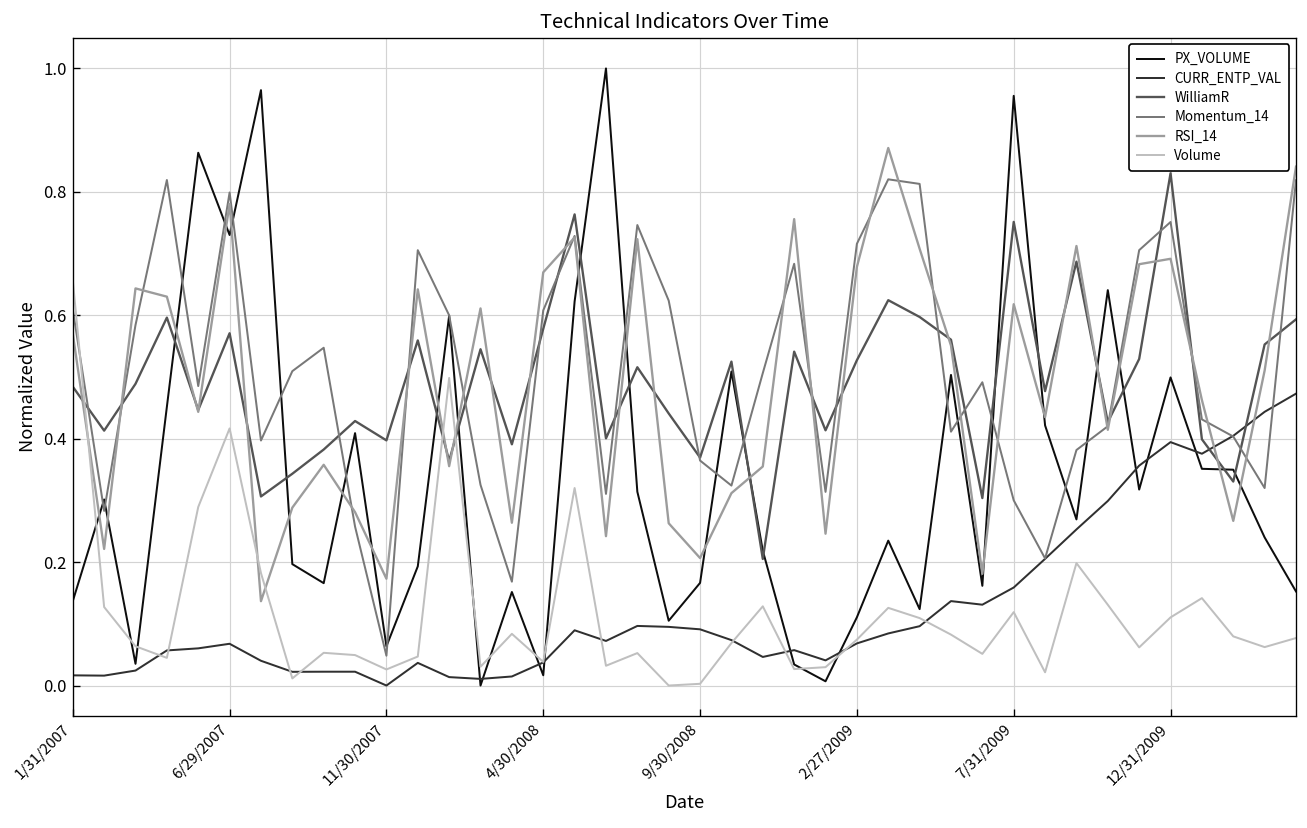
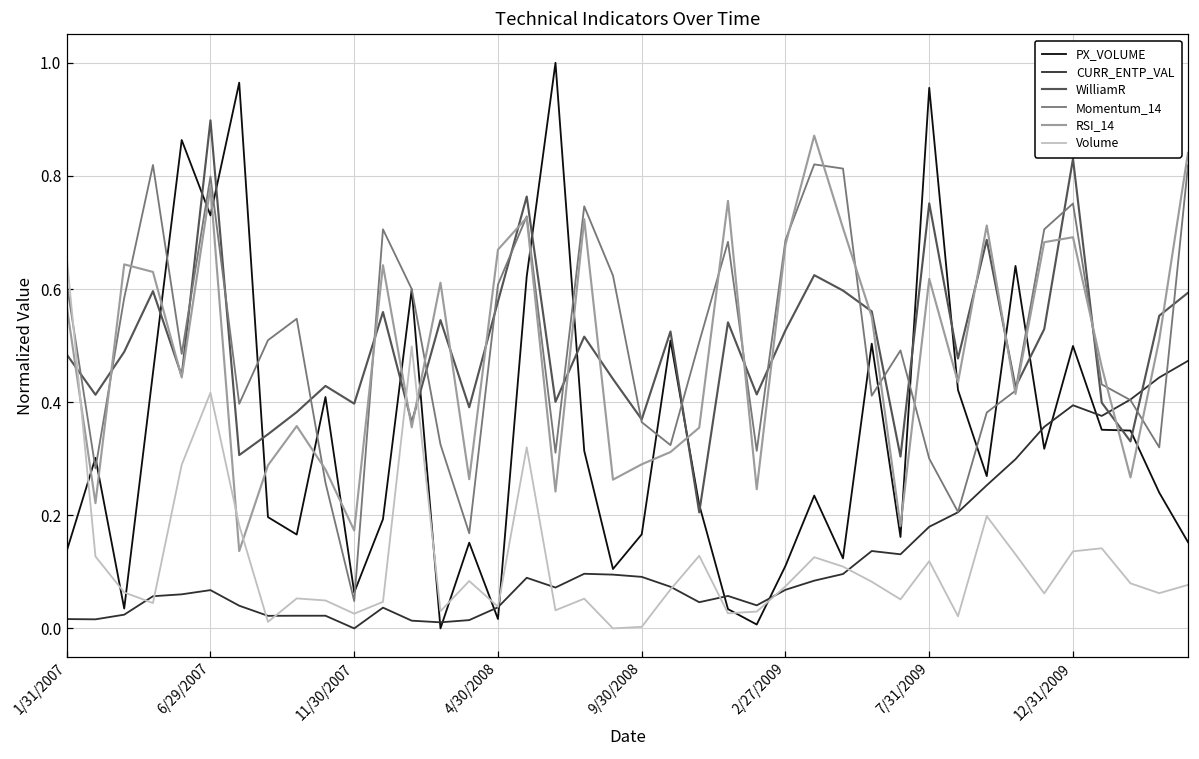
  {
    "PX_VOLUME": {
      "1/31/2007": 0.14,
      "6/29/2007": 0.73,
      "11/30/2007": 0.06,
      "4/30/2008": 0.02,
      "9/30/2008": 0.17,
      "2/27/2009": 0.11,
      "7/31/2009": 0.96,
      "12/31/2009": 0.50
    },
    "CURR_ENTP_VAL": {
      "1/31/2007": 0.02,
      "6/29/2007": 0.07,
      "11/30/2007": 0.00,
      "9/30/2008": 0.09,
      "2/27/2009": 0.07,
-     "7/31/2009": 0.16,
+     "7/31/2009": 0.18,
      "12/31/2009": 0.39
    },
    "WilliamR": {
      "1/31/2007": 0.48,
-     "6/29/2007": 0.57,
+     "6/29/2007": 0.90,
      "11/30/2007": 0.40,
      "4/30/2008": 0.58,
      "2/27/2009": 0.53,
      "7/31/2009": 0.75,
      "12/31/2009": 0.83
    },
    "Momentum_14": {
      "1/31/2007": 0.61,
      "6/29/2007": 0.80,
      "11/30/2007": 0.05,
      "4/30/2008": 0.61,
-     "2/27/2009": 0.72,
+     "2/27/2009": 0.69,
      "7/31/2009": 0.30,
      "12/31/2009": 0.75
    },
    "RSI_14": {
      "1/31/2007": 0.57,
      "6/29/2007": 0.78,
      "11/30/2007": 0.17,
      "4/30/2008": 0.67,
-     "9/30/2008": 0.21,
+     "9/30/2008": 0.29,
      "2/27/2009": 0.68,
      "7/31/2009": 0.62,
      "12/31/2009": 0.69
    },
    "Volume": {
      "1/31/2007": 0.66,
      "6/29/2007": 0.42,
      "11/30/2007": 0.03,
      "9/30/2008": 0.00,
      "2/27/2009": 0.07,
      "7/31/2009": 0.12,
-     "12/31/2009": 0.11
+     "12/31/2009": 0.14
    }
  }
